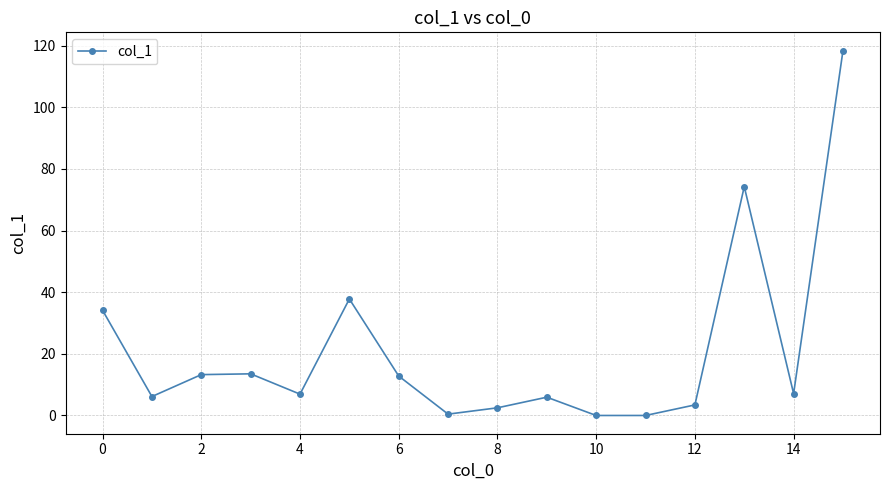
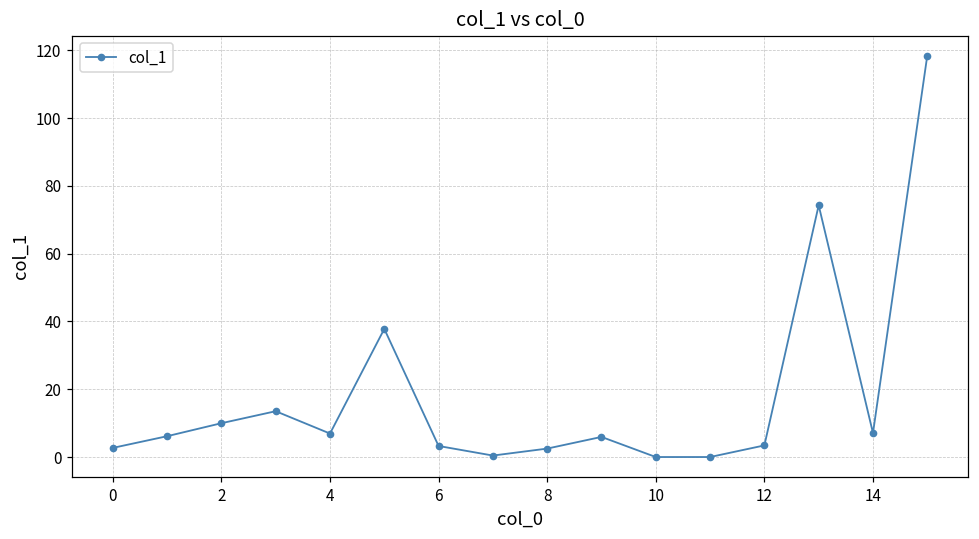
  {
-   "0": 34,
-   "2": 13,
+   "0": 3,
+   "2": 10,
    "4": 7,
-   "6": 13,
+   "6": 3,
    "8": 2,
    "10": 0,
    "12": 3,
    "14": 7
  }
